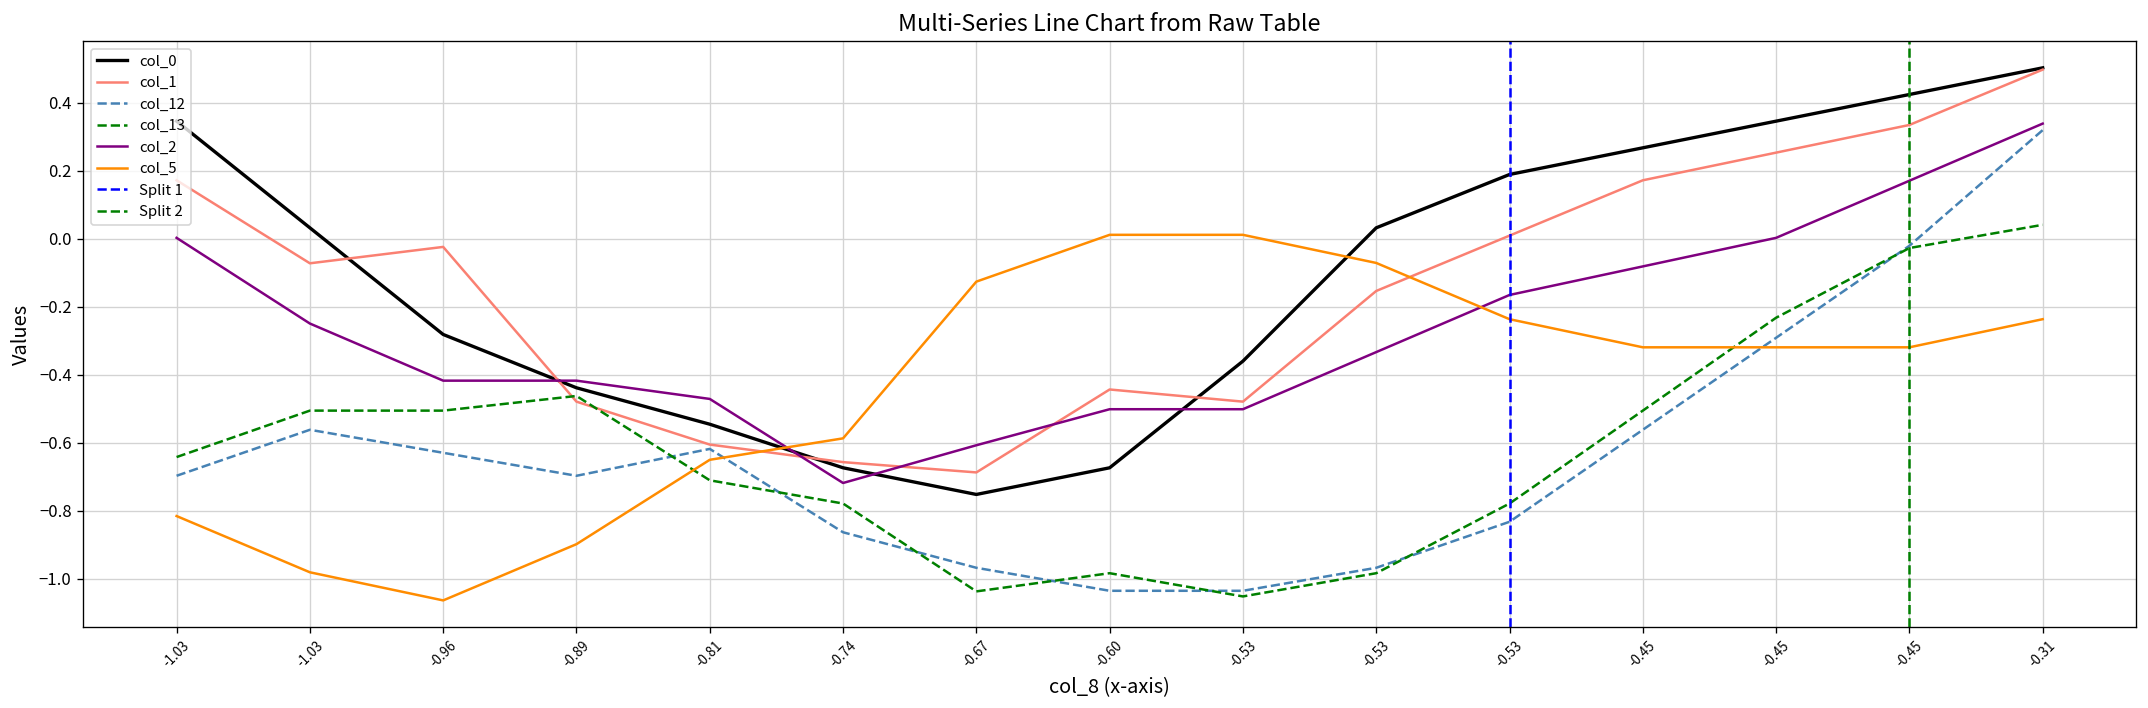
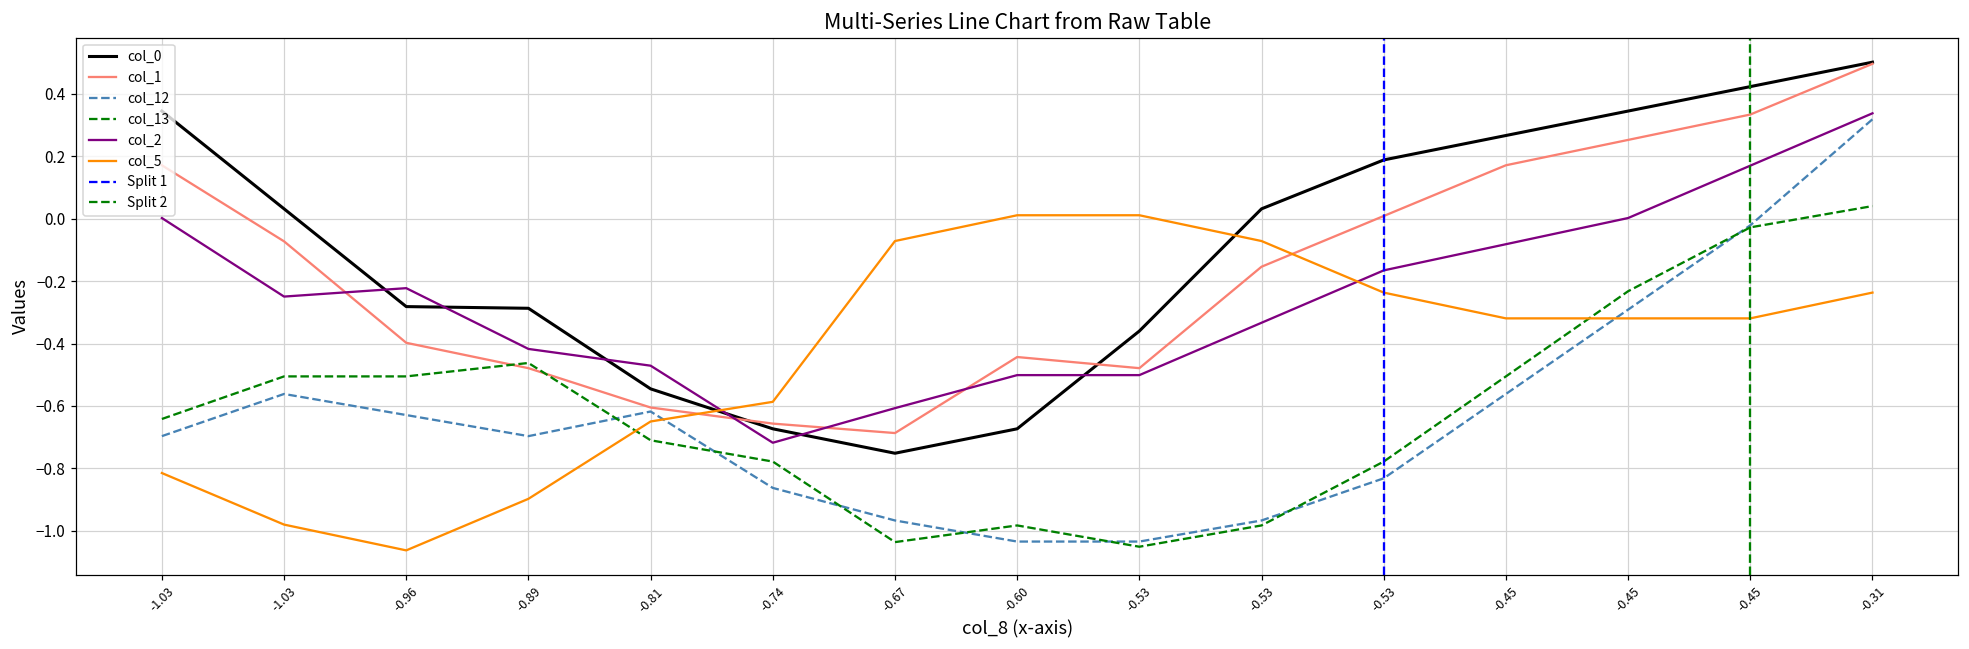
  {
    "col_0": {
      "-0.96": -0.28,
-     "-0.89": -0.44,
+     "-0.89": -0.29,
      "-0.81": -0.55,
      "-0.74": -0.67,
      "-0.67": -0.75,
      "-0.60": -0.67
    },
    "col_1": {
-     "-0.96": -0.02,
+     "-0.96": -0.40,
      "-0.89": -0.48,
      "-0.81": -0.61,
      "-0.74": -0.66,
      "-0.67": -0.69,
      "-0.60": -0.44
    },
    "col_12": {
      "-0.96": -0.63,
      "-0.89": -0.70,
      "-0.81": -0.62,
      "-0.74": -0.86,
      "-0.67": -0.97,
      "-0.60": -1.03,
      "-0.31": 0.32
    },
    "col_13": {
      "-0.96": -0.51,
      "-0.89": -0.46,
      "-0.81": -0.71,
      "-0.74": -0.78,
      "-0.67": -1.04,
      "-0.60": -0.98,
      "-0.31": 0.04
    },
    "col_2": {
-     "-0.96": -0.42,
+     "-0.96": -0.22,
      "-0.89": -0.42,
      "-0.81": -0.47,
      "-0.74": -0.72,
      "-0.67": -0.61,
      "-0.60": -0.50,
      "-0.31": 0.34
    },
    "col_5": {
      "-0.96": -1.06,
      "-0.89": -0.90,
      "-0.81": -0.65,
      "-0.74": -0.59,
-     "-0.67": -0.13,
+     "-0.67": -0.07,
      "-0.60": 0.01,
      "-0.31": -0.24
    }
  }
